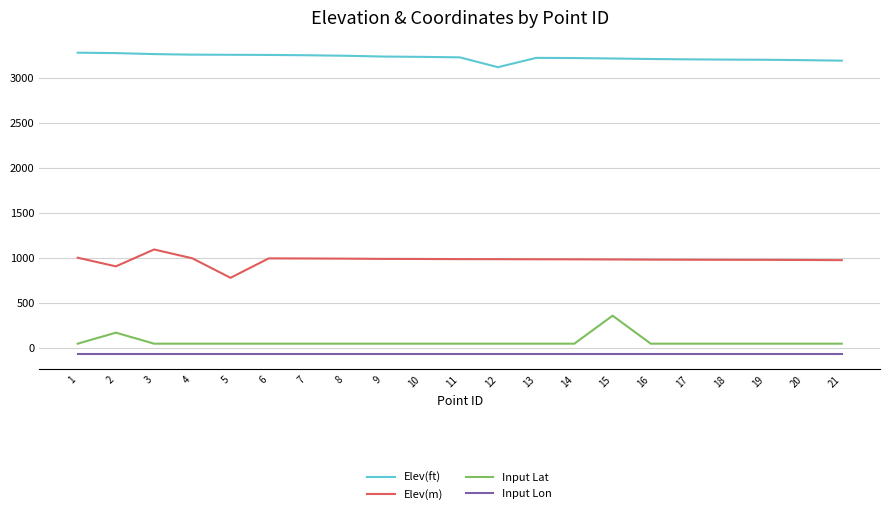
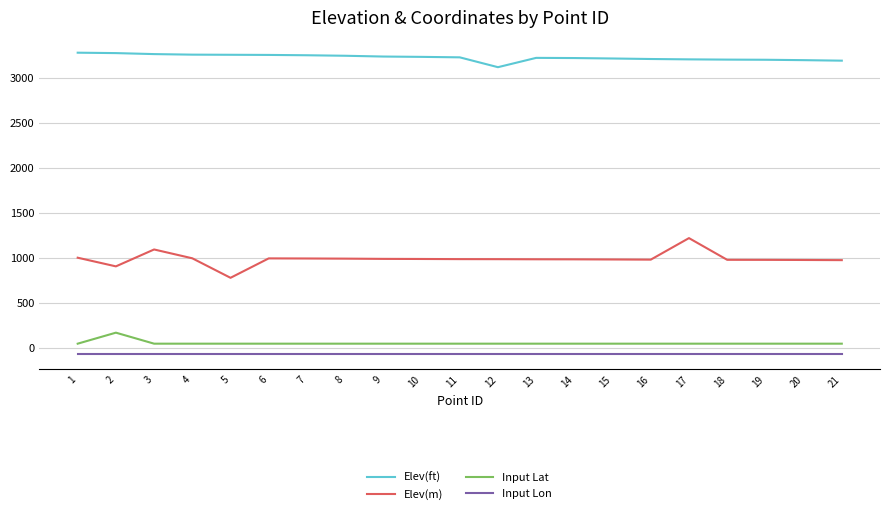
  {
    "Elev(ft)": {
      "1": 3300,
      "2": 3300,
      "3": 3300,
      "4": 3300,
      "5": 3300,
      "6": 3300,
      "7": 3300,
      "8": 3200,
      "9": 3200,
      "10": 3200,
      "11": 3200,
      "12": 3100,
      "13": 3200,
      "14": 3200,
      "15": 3200,
      "16": 3200,
      "17": 3200,
      "18": 3200,
      "19": 3200,
      "20": 3200,
      "21": 3200
    },
    "Elev(m)": {
      "1": 1000,
      "2": 900,
      "3": 1100,
      "4": 1000,
      "5": 800,
      "6": 1000,
      "7": 1000,
      "8": 1000,
      "9": 1000,
      "10": 1000,
      "11": 1000,
      "12": 1000,
      "13": 1000,
      "14": 1000,
      "15": 1000,
      "16": 1000,
-     "17": 1000,
+     "17": 1200,
      "18": 1000,
      "19": 1000,
      "20": 1000,
      "21": 1000
    },
    "Input Lat": {
      "1": 0,
      "2": 200,
      "3": 0,
      "4": 0,
      "5": 0,
      "6": 0,
      "7": 0,
      "8": 0,
      "9": 0,
      "10": 0,
      "11": 0,
      "12": 0,
      "13": 0,
      "14": 0,
-     "15": 400,
+     "15": 0,
      "16": 0,
      "17": 0,
      "18": 0,
      "19": 0,
      "20": 0,
      "21": 0
    },
    "Input Lon": {
      "1": -100,
      "2": -100,
      "3": -100,
      "4": -100,
      "5": -100,
      "6": -100,
      "7": -100,
      "8": -100,
      "9": -100,
      "10": -100,
      "11": -100,
      "12": -100,
      "13": -100,
      "14": -100,
      "15": -100,
      "16": -100,
      "17": -100,
      "18": -100,
      "19": -100,
      "20": -100,
      "21": -100
    }
  }
